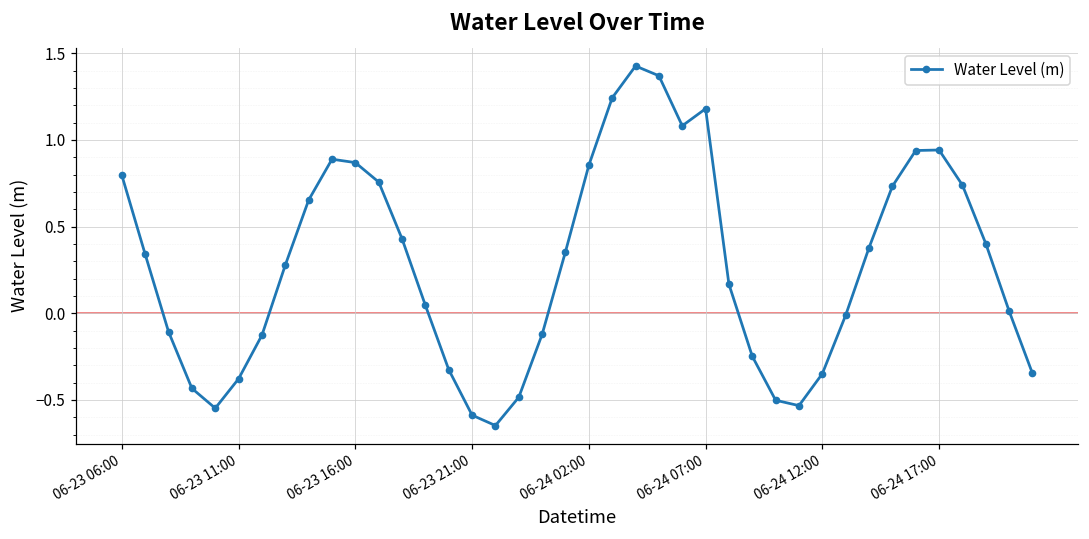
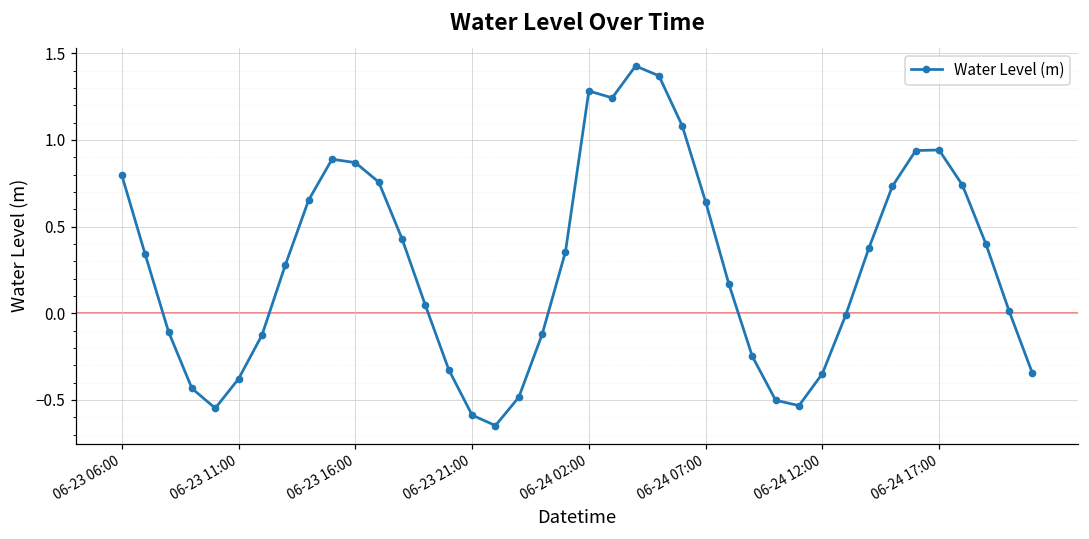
  {
    "06-23 06:00": 0.80,
    "06-23 11:00": -0.38,
    "06-23 16:00": 0.87,
    "06-23 21:00": -0.59,
-   "06-24 02:00": 0.85,
-   "06-24 07:00": 1.18,
+   "06-24 02:00": 1.28,
+   "06-24 07:00": 0.64,
    "06-24 12:00": -0.35,
    "06-24 17:00": 0.94
  }
